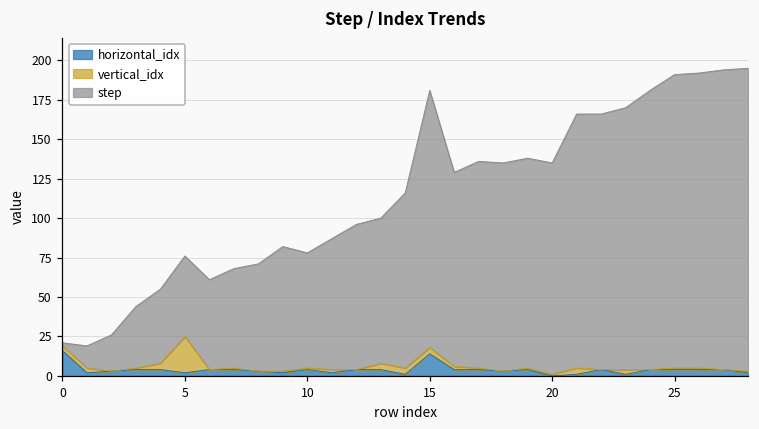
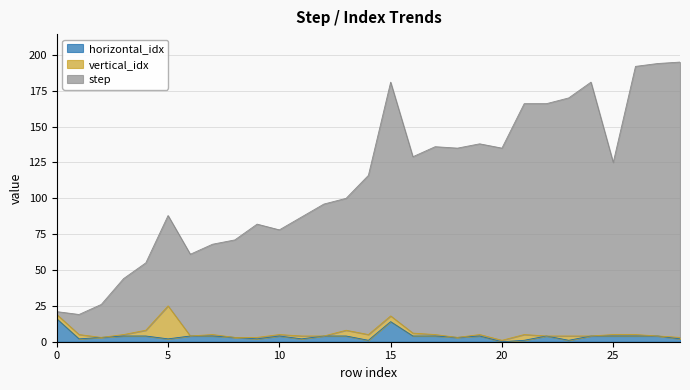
  {
    "horizontal_idx": {
      "0": 16,
      "5": 2,
      "15": 14
    },
    "vertical_idx": {
      "0": 19,
      "5": 25,
      "15": 18
    },
    "step": {
      "0": 2,
-     "5": 51,
+     "5": 63,
      "10": 73,
      "15": 163,
      "20": 134,
-     "25": 186
+     "25": 120
    }
  }
